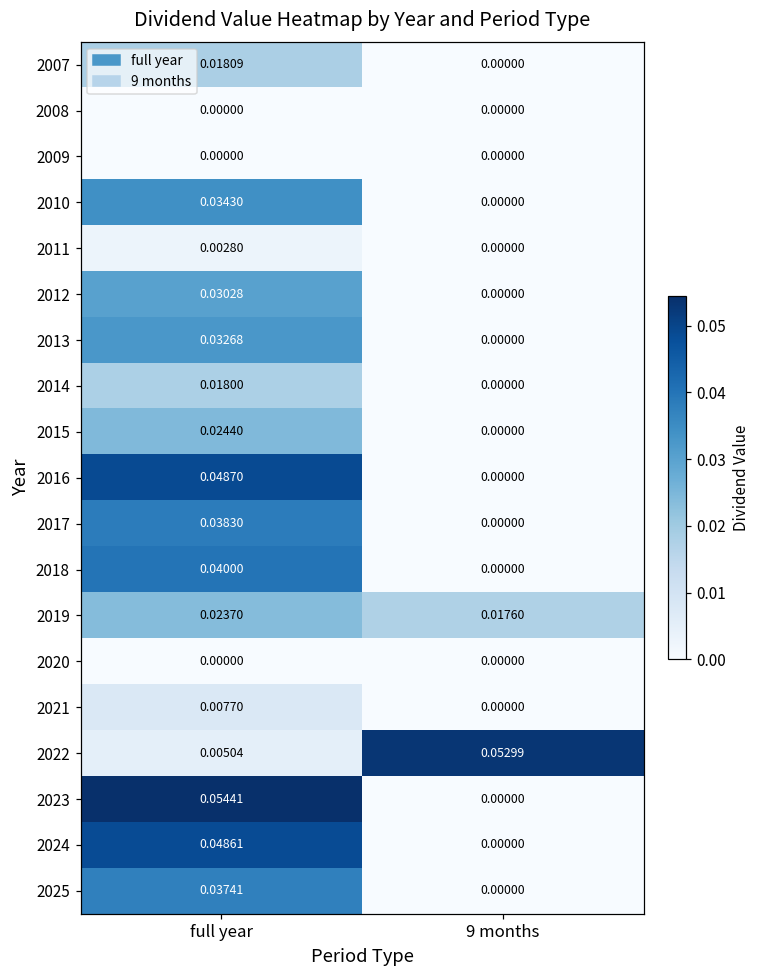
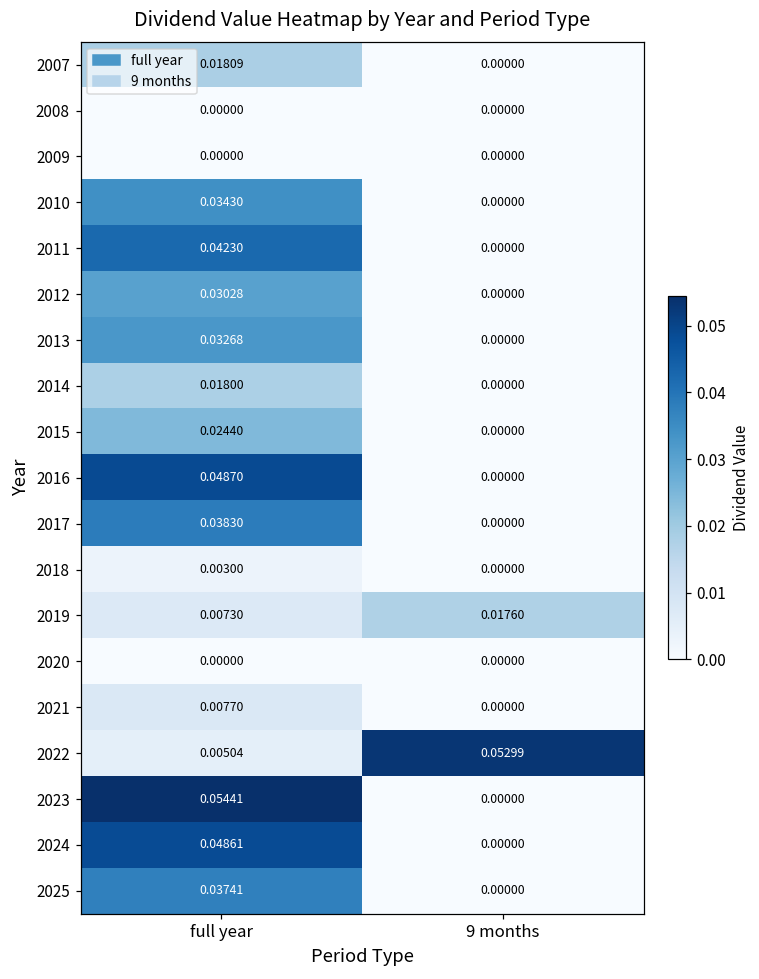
  {
    "2007": {
      "full year": 0.01809,
      "9 months": 0.00000
    },
    "2008": {
      "full year": 0.00000,
      "9 months": 0.00000
    },
    "2009": {
      "full year": 0.00000,
      "9 months": 0.00000
    },
    "2010": {
      "full year": 0.03430,
      "9 months": 0.00000
    },
    "2011": {
-     "full year": 0.00280,
+     "full year": 0.04230,
      "9 months": 0.00000
    },
    "2012": {
      "full year": 0.03028,
      "9 months": 0.00000
    },
    "2013": {
      "full year": 0.03268,
      "9 months": 0.00000
    },
    "2014": {
      "full year": 0.01800,
      "9 months": 0.00000
    },
    "2015": {
      "full year": 0.02440,
      "9 months": 0.00000
    },
    "2016": {
      "full year": 0.04870,
      "9 months": 0.00000
    },
    "2017": {
      "full year": 0.03830,
      "9 months": 0.00000
    },
    "2018": {
-     "full year": 0.04000,
+     "full year": 0.00300,
      "9 months": 0.00000
    },
    "2019": {
-     "full year": 0.02370,
+     "full year": 0.00730,
      "9 months": 0.01760
    },
    "2020": {
      "full year": 0.00000,
      "9 months": 0.00000
    },
    "2021": {
      "full year": 0.00770,
      "9 months": 0.00000
    },
    "2022": {
      "full year": 0.00504,
      "9 months": 0.05299
    },
    "2023": {
      "full year": 0.05441,
      "9 months": 0.00000
    },
    "2024": {
      "full year": 0.04861,
      "9 months": 0.00000
    },
    "2025": {
      "full year": 0.03741,
      "9 months": 0.00000
    }
  }
